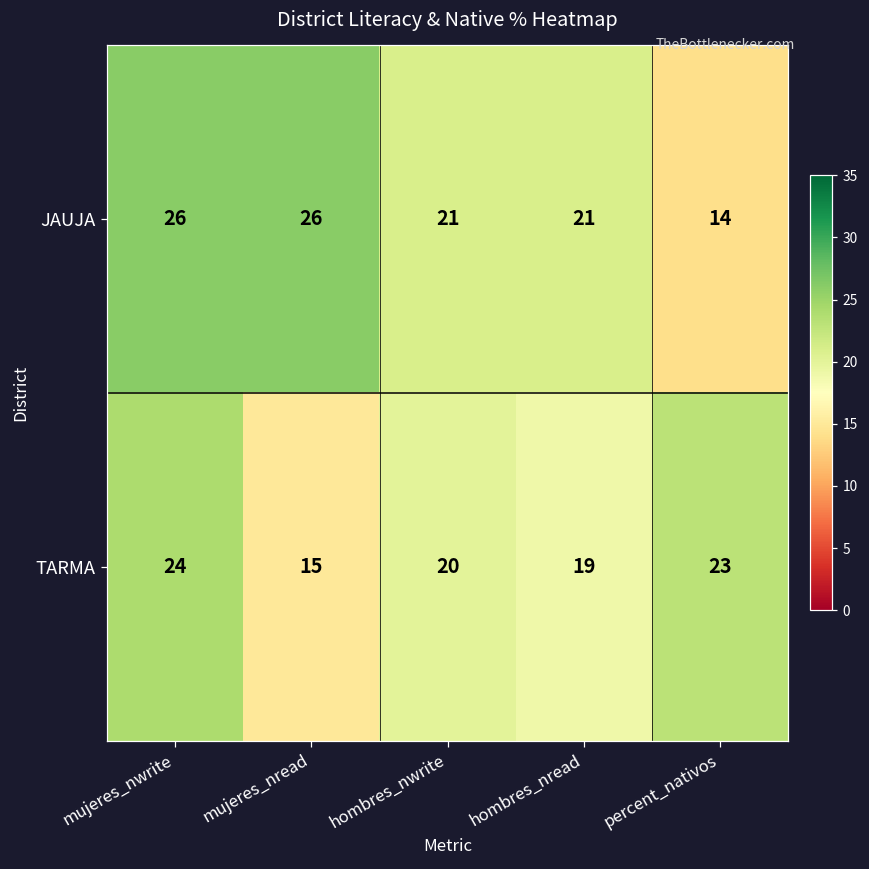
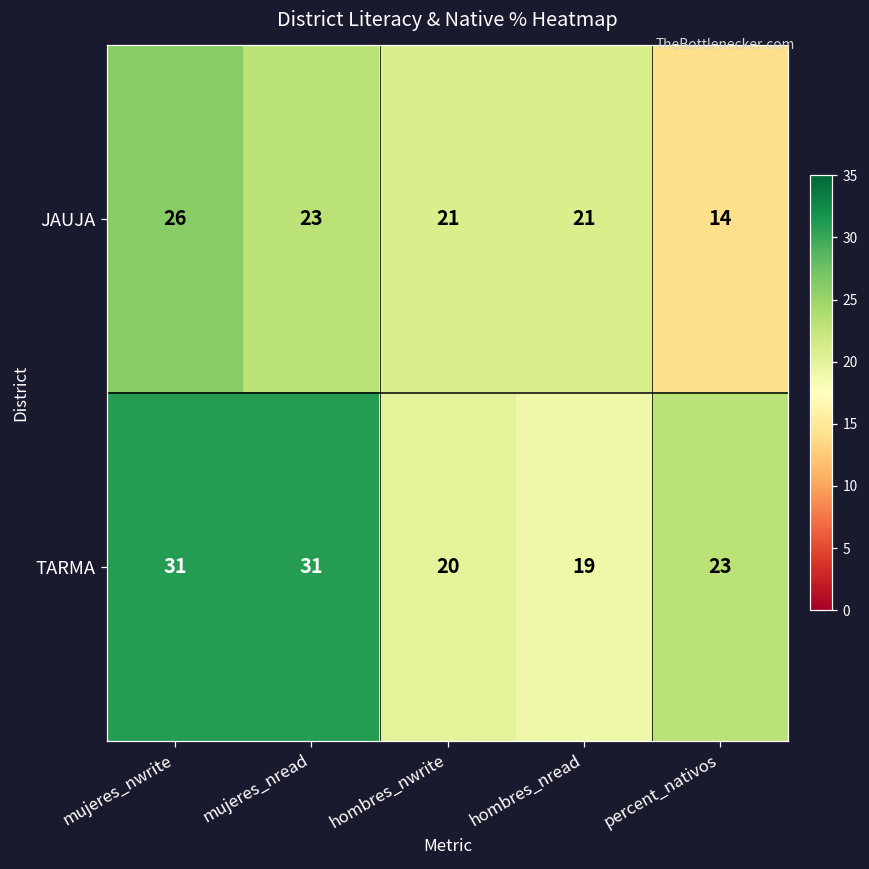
  {
    "JAUJA": {
      "mujeres_nwrite": 26,
-     "mujeres_nread": 26,
+     "mujeres_nread": 23,
      "hombres_nwrite": 21,
      "hombres_nread": 21
    },
    "TARMA": {
-     "mujeres_nwrite": 24,
-     "mujeres_nread": 15,
+     "mujeres_nwrite": 31,
+     "mujeres_nread": 31,
      "hombres_nwrite": 20,
      "hombres_nread": 19,
      "percent_nativos": 23
    }
  }
